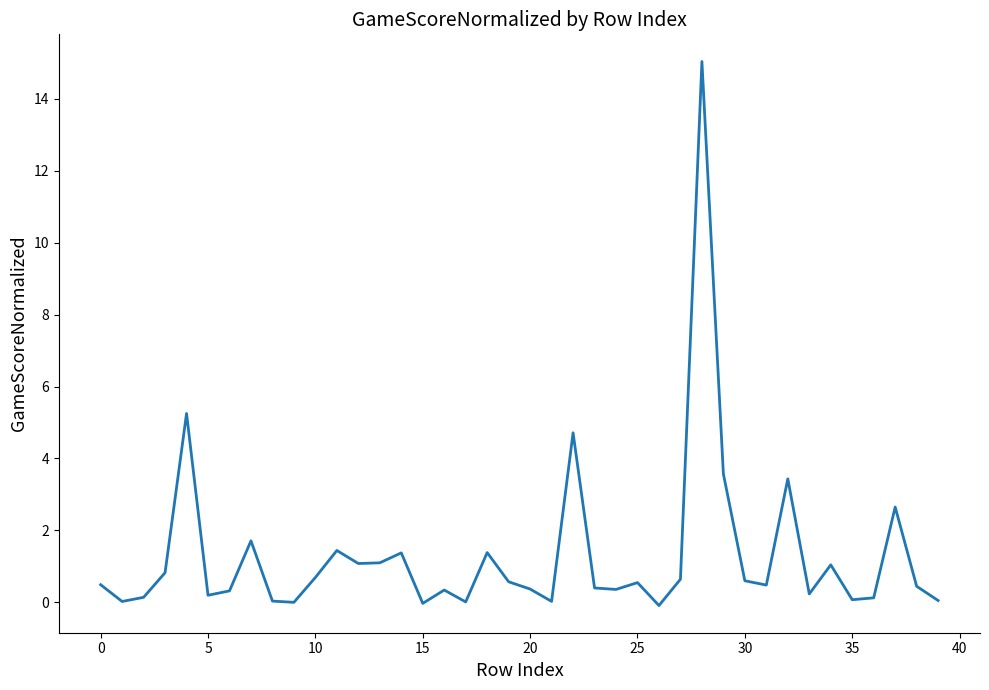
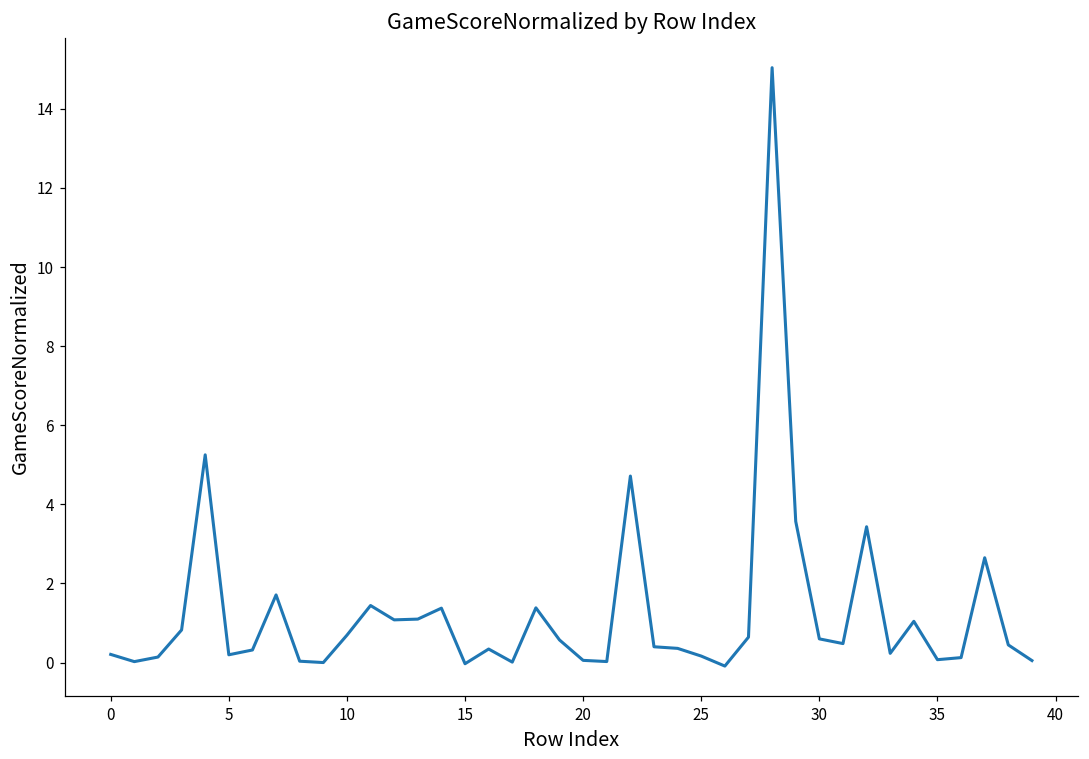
  {
-   "0": 0.5,
+   "0": 0.2,
    "5": 0.2,
    "10": 0.7,
    "15": 0.0,
-   "20": 0.4,
-   "25": 0.5,
+   "20": 0.1,
+   "25": 0.2,
    "30": 0.6,
    "35": 0.1
  }
